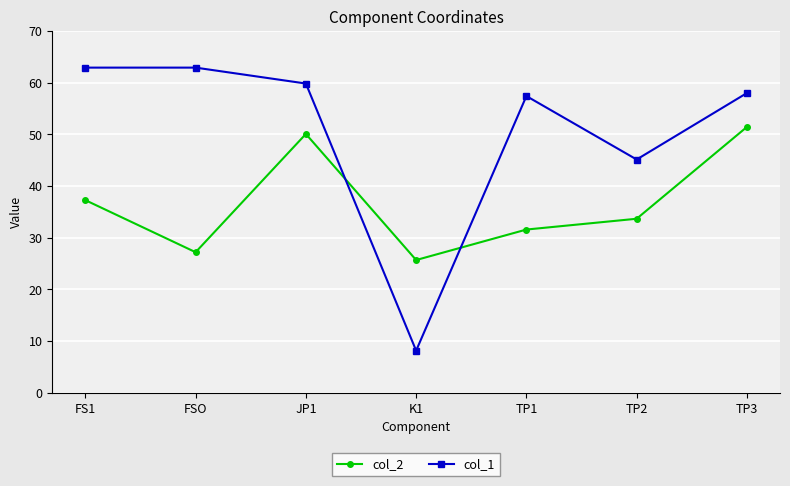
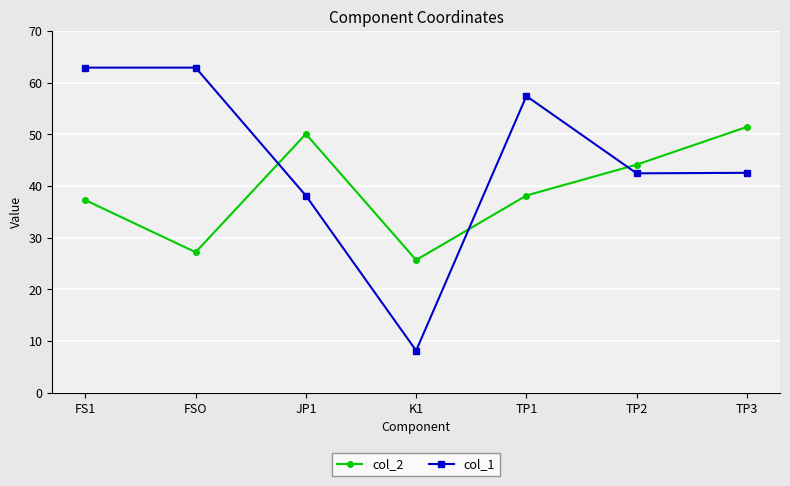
  {
    "col_2": {
      "FS1": 37,
      "FSO": 27,
      "JP1": 50,
      "K1": 26,
-     "TP1": 32,
-     "TP2": 34,
+     "TP1": 38,
+     "TP2": 44,
      "TP3": 51
    },
    "col_1": {
      "FS1": 63,
      "FSO": 63,
-     "JP1": 60,
+     "JP1": 38,
      "K1": 8,
      "TP1": 57,
-     "TP2": 45,
-     "TP3": 58
+     "TP2": 42,
+     "TP3": 43
    }
  }
